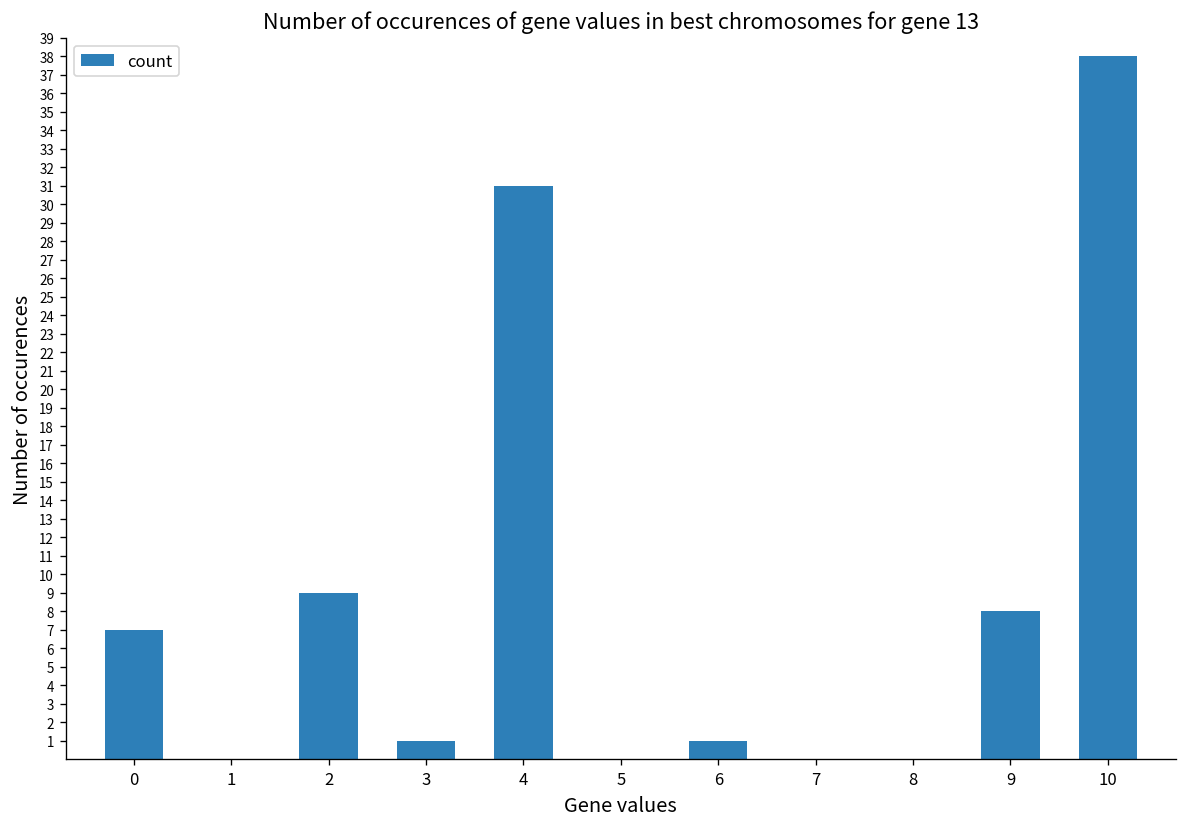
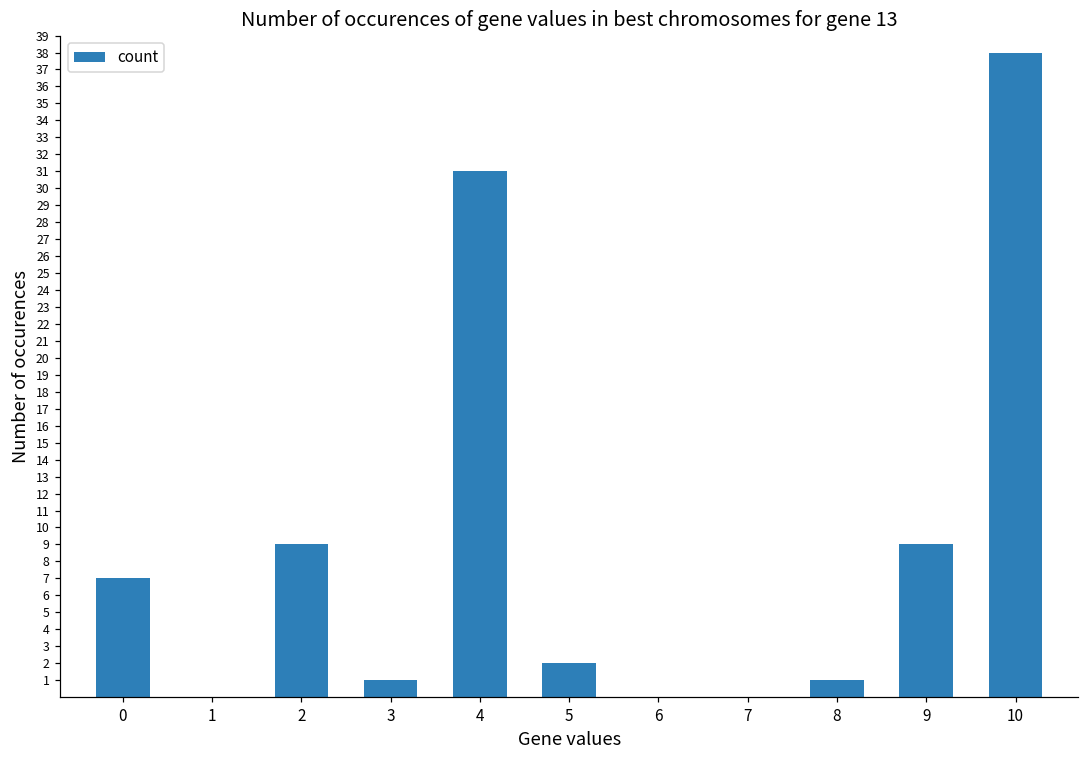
  {
    "0": 7,
    "1": 0,
    "2": 9,
    "3": 1,
    "4": 31,
-   "5": 0,
-   "6": 1,
+   "5": 2,
+   "6": 0,
    "7": 0,
-   "8": 0,
-   "9": 8,
+   "8": 1,
+   "9": 9,
    "10": 38
  }
